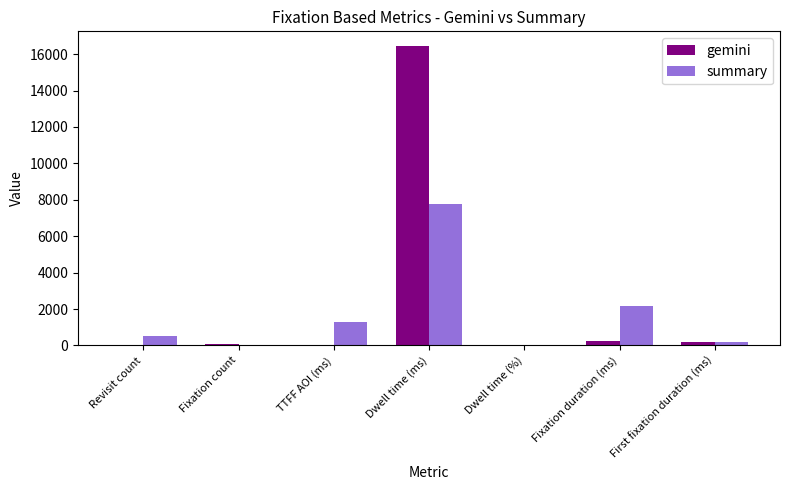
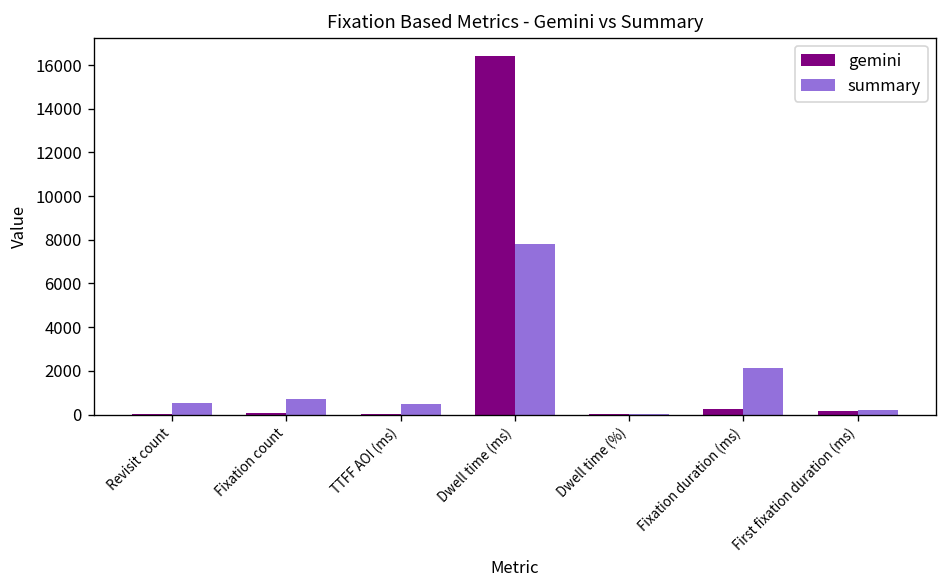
  {
    "gemini": {
      "Dwell time (ms)": 16400,
      "Fixation duration (ms)": 300,
      "First fixation duration (ms)": 200
    },
    "summary": {
      "Revisit count": 500,
-     "Fixation count": 0,
-     "TTFF AOI (ms)": 1300,
+     "Fixation count": 700,
+     "TTFF AOI (ms)": 500,
      "Dwell time (ms)": 7800,
      "Fixation duration (ms)": 2200,
      "First fixation duration (ms)": 200
    }
  }
